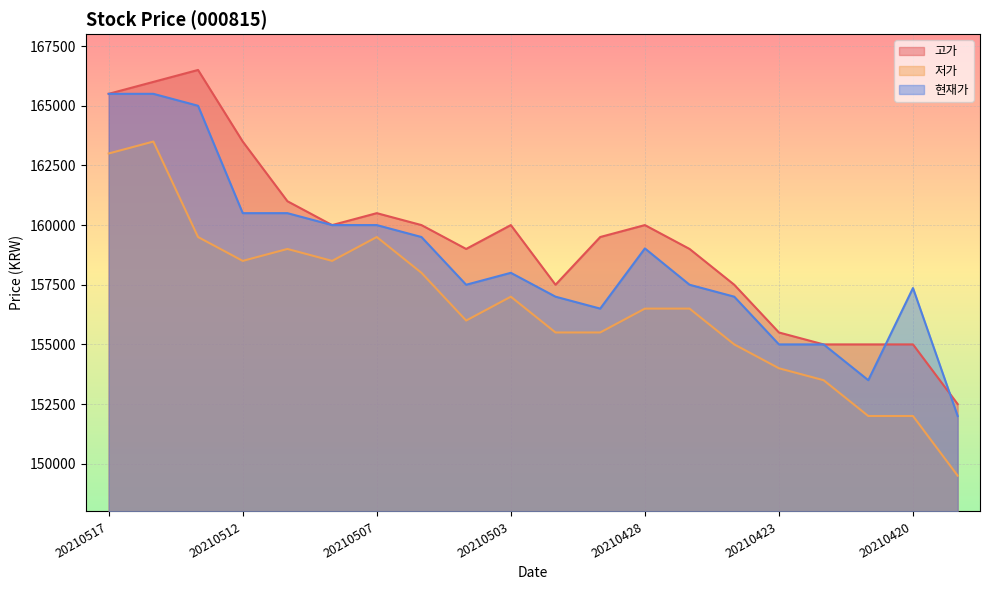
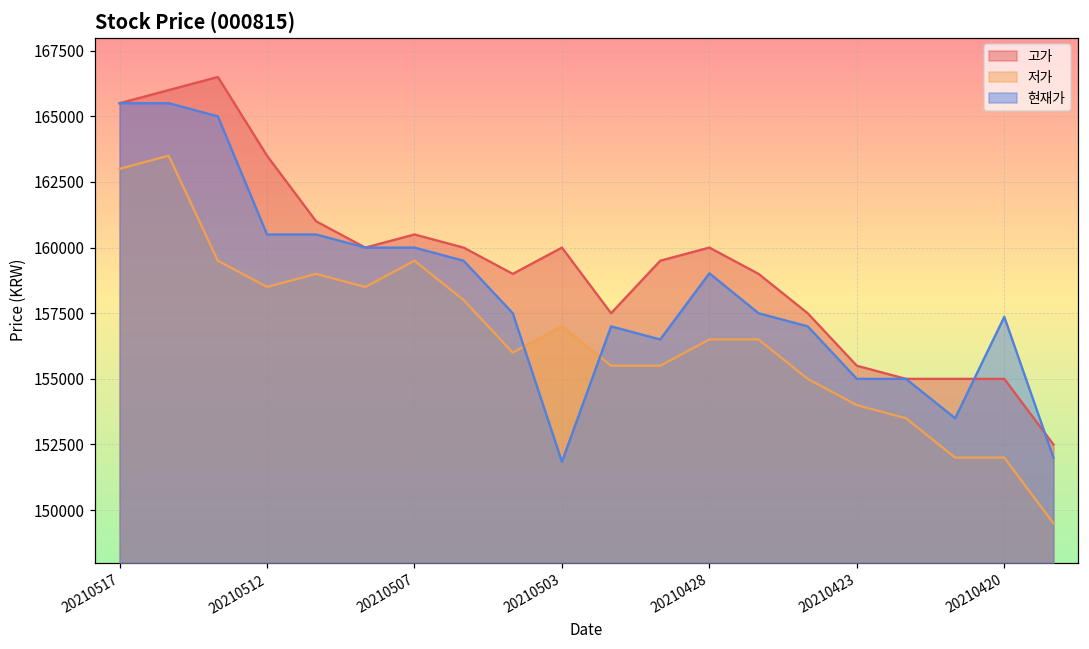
  {
    "현재가": {
      "20210512": 160500,
      "20210507": 160000,
-     "20210503": 158000,
+     "20210503": 151800,
      "20210428": 159000,
      "20210423": 155000,
      "20210420": 157400
    }
  }
